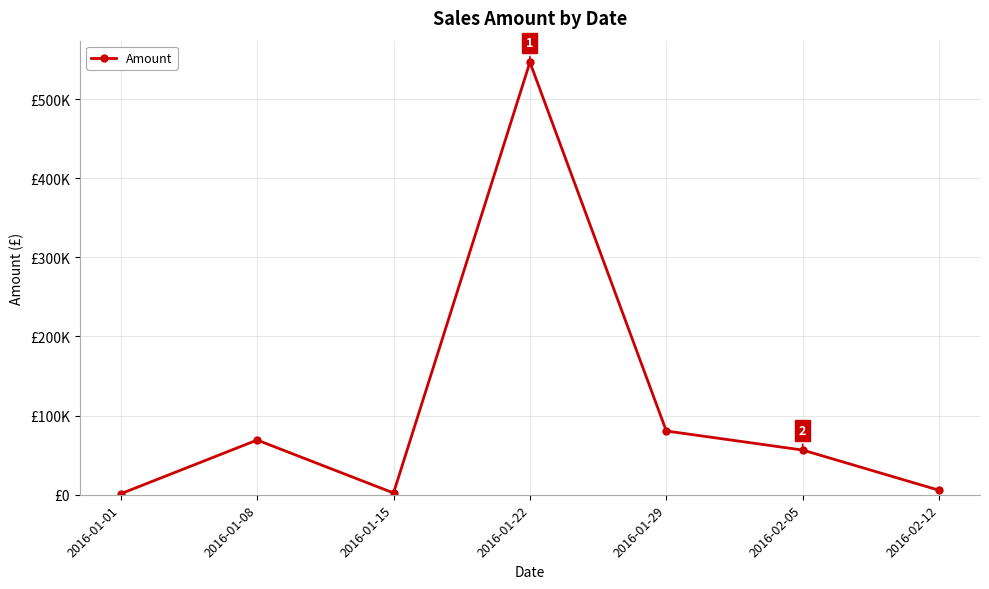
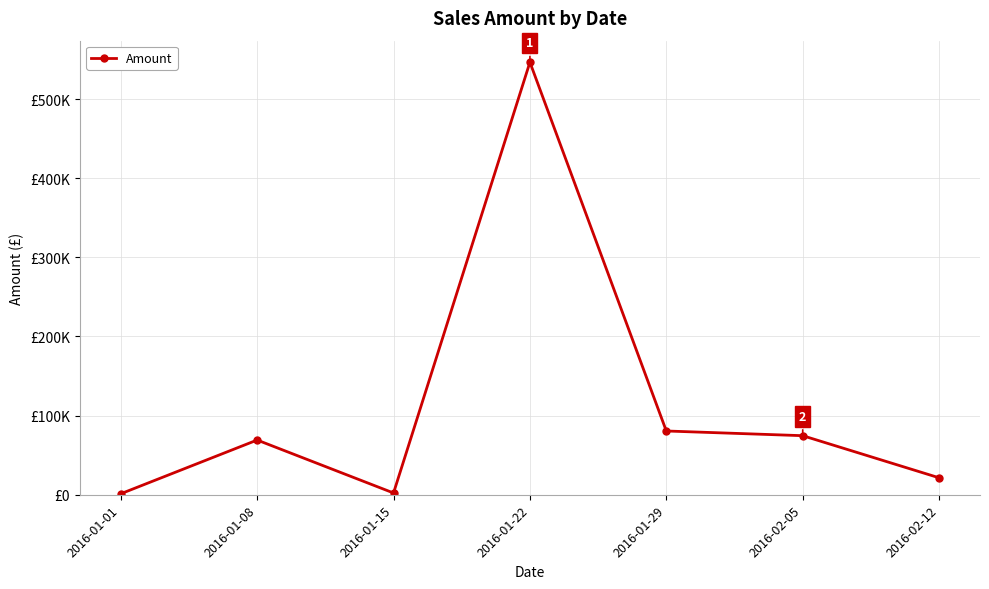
  {
    "2016-01-01": "£0",
    "2016-01-08": "£70000",
    "2016-01-15": "£0",
    "2016-01-29": "£80000",
-   "2016-02-05": "£60000",
-   "2016-02-12": "£10000"
+   "2016-02-05": "£70000",
+   "2016-02-12": "£20000"
  }
